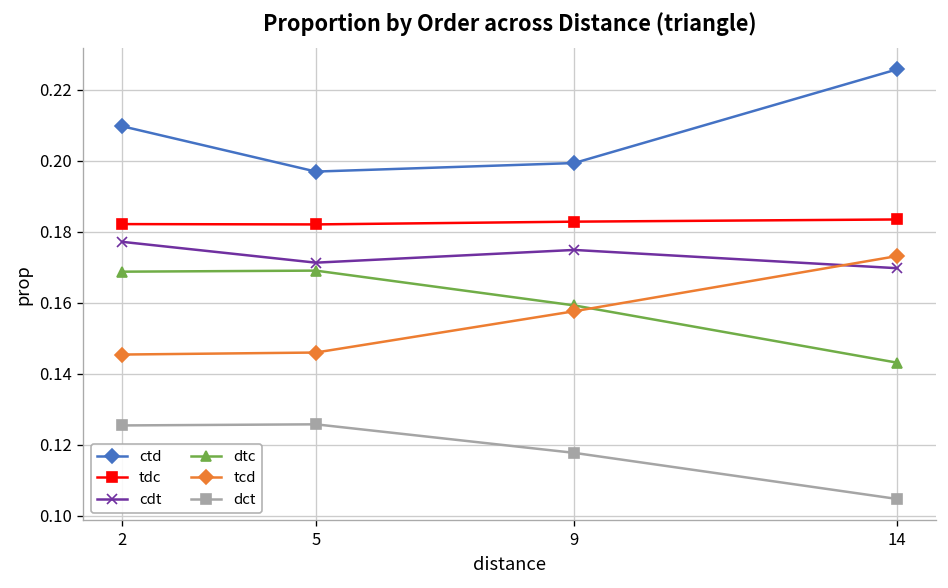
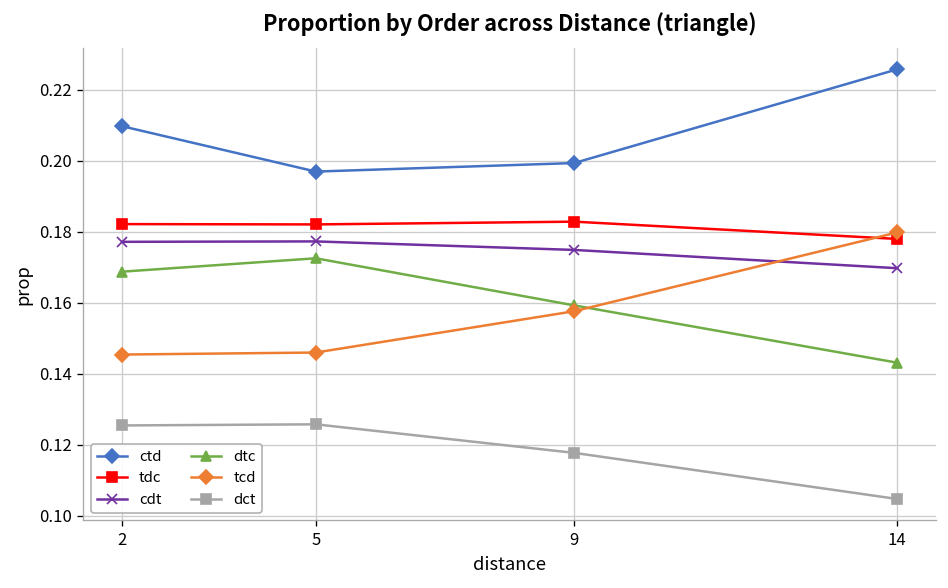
  {
    "ctd": {
      "2": 0.210,
      "5": 0.197,
      "9": 0.199,
      "14": 0.226
    },
    "tdc": {
      "2": 0.182,
      "5": 0.182,
      "9": 0.183,
-     "14": 0.183
+     "14": 0.178
    },
    "cdt": {
      "2": 0.177,
-     "5": 0.171,
+     "5": 0.177,
      "9": 0.175,
      "14": 0.170
    },
    "dtc": {
      "2": 0.169,
-     "5": 0.169,
+     "5": 0.173,
      "9": 0.159,
      "14": 0.143
    },
    "tcd": {
      "2": 0.145,
      "5": 0.146,
      "9": 0.158,
-     "14": 0.173
+     "14": 0.180
    },
    "dct": {
      "2": 0.125,
      "5": 0.126,
      "9": 0.118,
      "14": 0.105
    }
  }
